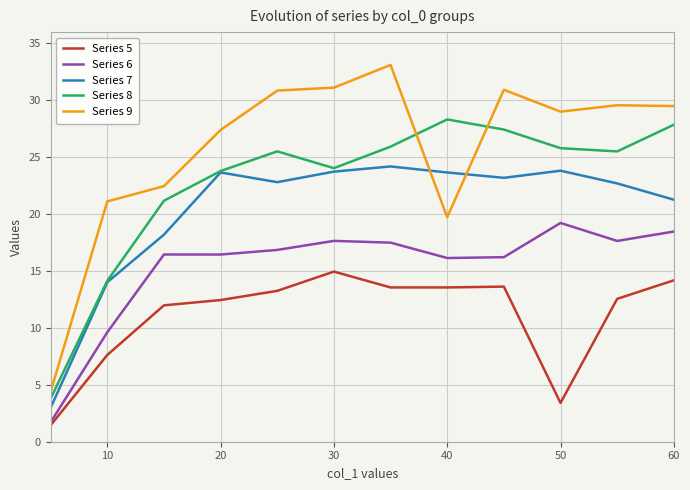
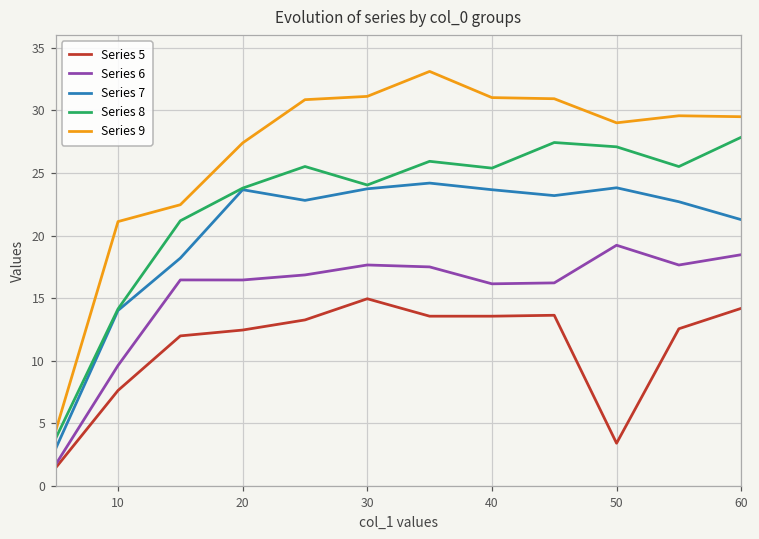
  {
    "Series 5": {
      "10": 7.6,
      "20": 12.5,
      "30": 15.0,
      "40": 13.6,
      "50": 3.4,
      "60": 14.2
    },
    "Series 6": {
      "10": 9.6,
      "20": 16.5,
      "30": 17.7,
      "40": 16.1,
      "50": 19.2,
      "60": 18.5
    },
    "Series 7": {
      "30": 23.7,
      "40": 23.7,
      "50": 23.8,
      "60": 21.3
    },
    "Series 8": {
      "30": 24.0,
-     "40": 28.3,
-     "50": 25.8,
+     "40": 25.4,
+     "50": 27.1,
      "60": 27.9
    },
    "Series 9": {
      "10": 21.1,
      "20": 27.4,
      "30": 31.1,
-     "40": 19.7,
+     "40": 31.0,
      "50": 29.0,
      "60": 29.5
    }
  }
